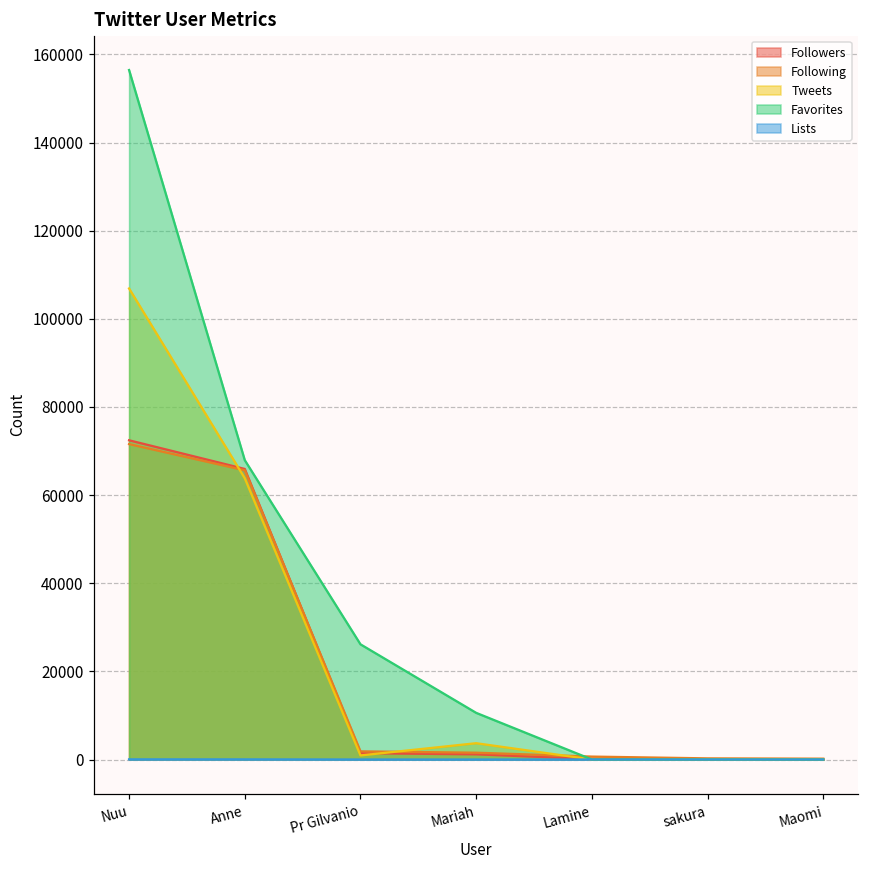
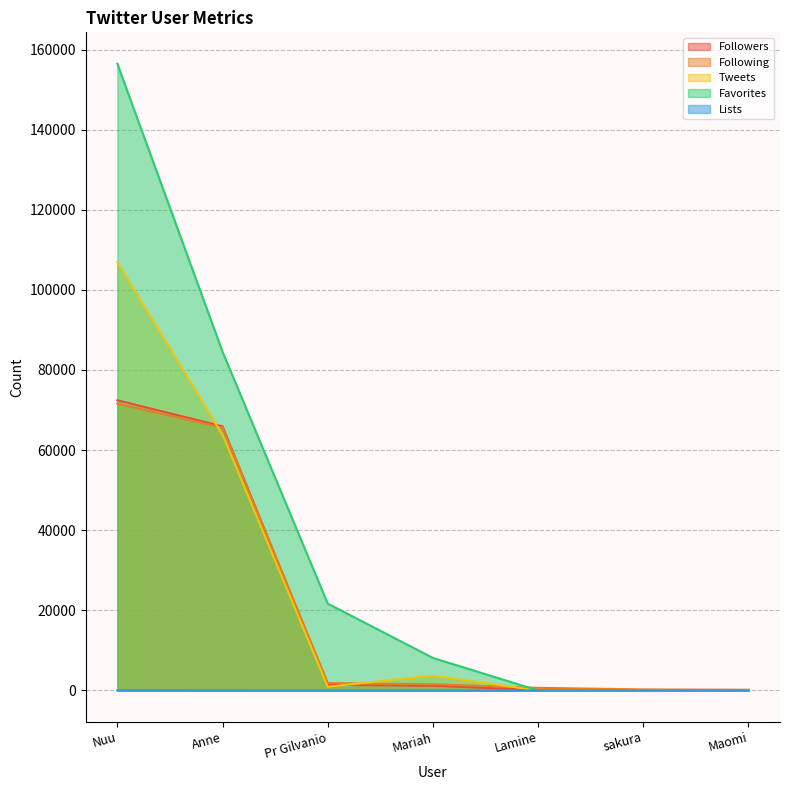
  {
    "Favorites": {
      "Nuu": 156000,
-     "Anne": 68000,
-     "Pr Gilvanio": 26000,
-     "Mariah": 11000
+     "Anne": 85000,
+     "Pr Gilvanio": 22000,
+     "Mariah": 8000
    },
    "Lists": {
      "Nuu": 0,
      "Anne": 0,
      "Pr Gilvanio": 0,
      "Mariah": 0
    }
  }
